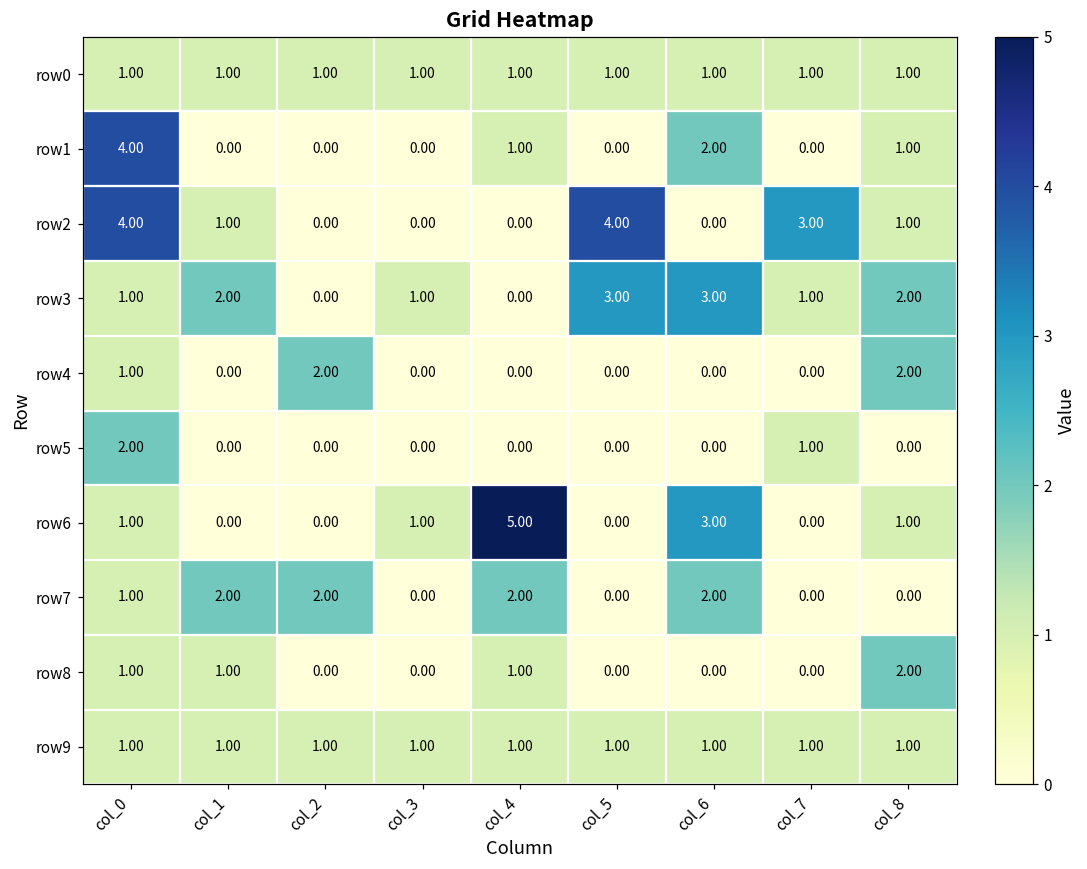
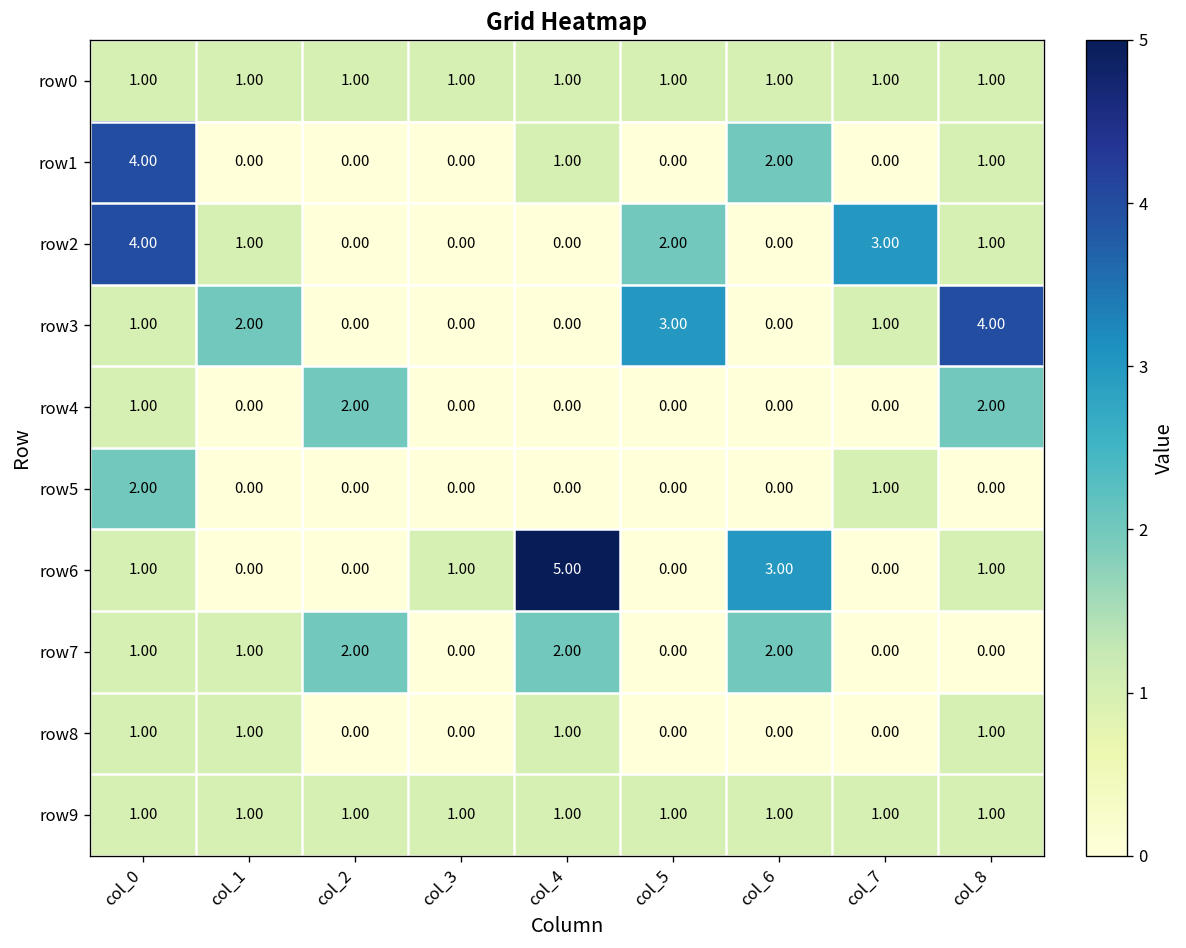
  {
    "row0": {
      "col_0": 1.00,
      "col_1": 1.00,
      "col_2": 1.00,
      "col_3": 1.00,
      "col_4": 1.00,
      "col_5": 1.00,
      "col_6": 1.00,
      "col_7": 1.00,
      "col_8": 1.00
    },
    "row1": {
      "col_0": 4.00,
      "col_1": 0.00,
      "col_2": 0.00,
      "col_3": 0.00,
      "col_4": 1.00,
      "col_5": 0.00,
      "col_6": 2.00,
      "col_7": 0.00,
      "col_8": 1.00
    },
    "row2": {
      "col_0": 4.00,
      "col_1": 1.00,
      "col_2": 0.00,
      "col_3": 0.00,
      "col_4": 0.00,
-     "col_5": 4.00,
+     "col_5": 2.00,
      "col_6": 0.00,
      "col_7": 3.00,
      "col_8": 1.00
    },
    "row3": {
      "col_0": 1.00,
      "col_1": 2.00,
      "col_2": 0.00,
-     "col_3": 1.00,
+     "col_3": 0.00,
      "col_4": 0.00,
      "col_5": 3.00,
-     "col_6": 3.00,
+     "col_6": 0.00,
      "col_7": 1.00,
-     "col_8": 2.00
+     "col_8": 4.00
    },
    "row4": {
      "col_0": 1.00,
      "col_1": 0.00,
      "col_2": 2.00,
      "col_3": 0.00,
      "col_4": 0.00,
      "col_5": 0.00,
      "col_6": 0.00,
      "col_7": 0.00,
      "col_8": 2.00
    },
    "row5": {
      "col_0": 2.00,
      "col_1": 0.00,
      "col_2": 0.00,
      "col_3": 0.00,
      "col_4": 0.00,
      "col_5": 0.00,
      "col_6": 0.00,
      "col_7": 1.00,
      "col_8": 0.00
    },
    "row6": {
      "col_0": 1.00,
      "col_1": 0.00,
      "col_2": 0.00,
      "col_3": 1.00,
      "col_4": 5.00,
      "col_5": 0.00,
      "col_6": 3.00,
      "col_7": 0.00,
      "col_8": 1.00
    },
    "row7": {
      "col_0": 1.00,
-     "col_1": 2.00,
+     "col_1": 1.00,
      "col_2": 2.00,
      "col_3": 0.00,
      "col_4": 2.00,
      "col_5": 0.00,
      "col_6": 2.00,
      "col_7": 0.00,
      "col_8": 0.00
    },
    "row8": {
      "col_0": 1.00,
      "col_1": 1.00,
      "col_2": 0.00,
      "col_3": 0.00,
      "col_4": 1.00,
      "col_5": 0.00,
      "col_6": 0.00,
      "col_7": 0.00,
-     "col_8": 2.00
+     "col_8": 1.00
    },
    "row9": {
      "col_0": 1.00,
      "col_1": 1.00,
      "col_2": 1.00,
      "col_3": 1.00,
      "col_4": 1.00,
      "col_5": 1.00,
      "col_6": 1.00,
      "col_7": 1.00,
      "col_8": 1.00
    }
  }
